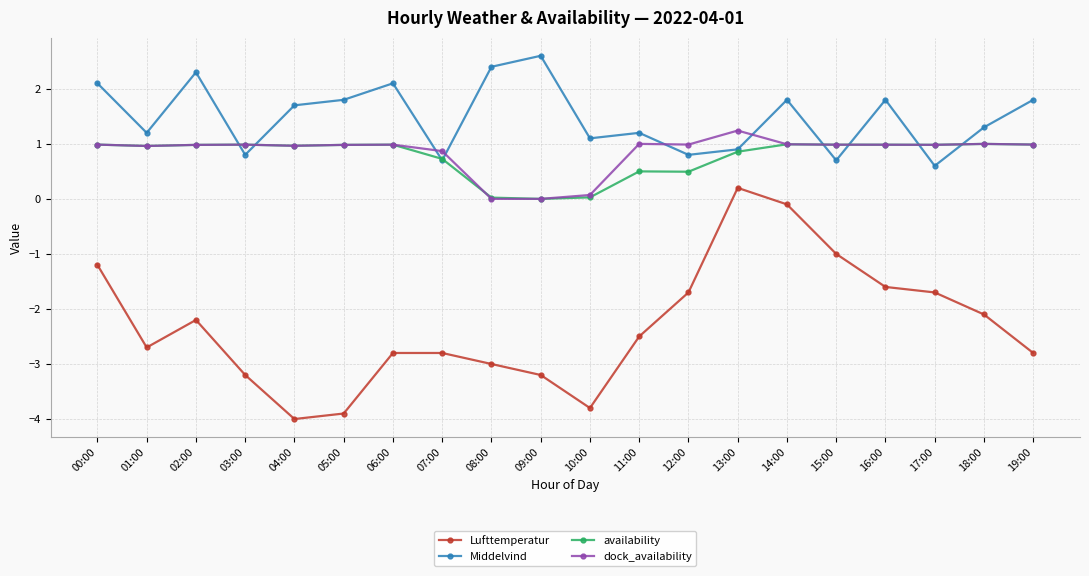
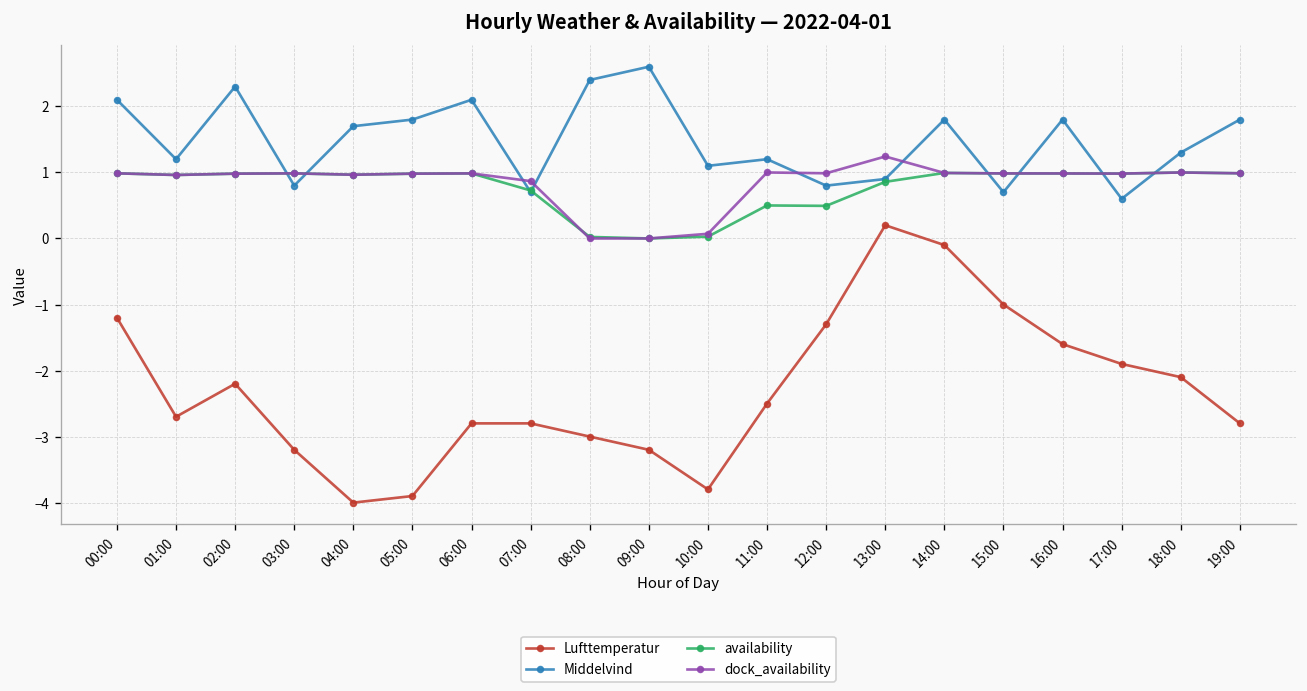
  {
    "Lufttemperatur": {
      "00:00": -1.2,
      "01:00": -2.7,
      "02:00": -2.2,
      "03:00": -3.2,
      "04:00": -4.0,
      "05:00": -3.9,
      "06:00": -2.8,
      "07:00": -2.8,
      "08:00": -3.0,
      "09:00": -3.2,
      "10:00": -3.8,
      "11:00": -2.5,
-     "12:00": -1.7,
+     "12:00": -1.3,
      "13:00": 0.2,
      "14:00": -0.1,
      "15:00": -1.0,
      "16:00": -1.6,
-     "17:00": -1.7,
+     "17:00": -1.9,
      "18:00": -2.1,
      "19:00": -2.8
    },
    "Middelvind": {
      "00:00": 2.1,
      "01:00": 1.2,
      "02:00": 2.3,
      "03:00": 0.8,
      "04:00": 1.7,
      "05:00": 1.8,
      "06:00": 2.1,
      "08:00": 2.4,
      "09:00": 2.6,
      "10:00": 1.1,
      "11:00": 1.2,
      "12:00": 0.8,
      "14:00": 1.8,
      "15:00": 0.7,
      "16:00": 1.8,
      "17:00": 0.6,
      "18:00": 1.3,
      "19:00": 1.8
    },
    "availability": {
      "11:00": 0.5,
      "12:00": 0.5
    },
    "dock_availability": {
      "07:00": 0.9,
      "11:00": 1.0,
      "12:00": 1.0,
      "13:00": 1.2
    }
  }
